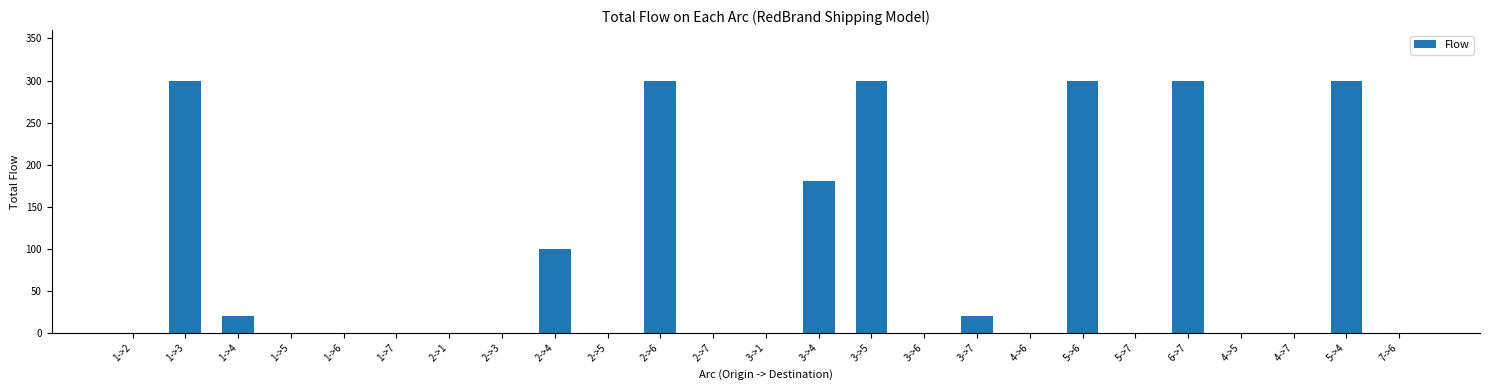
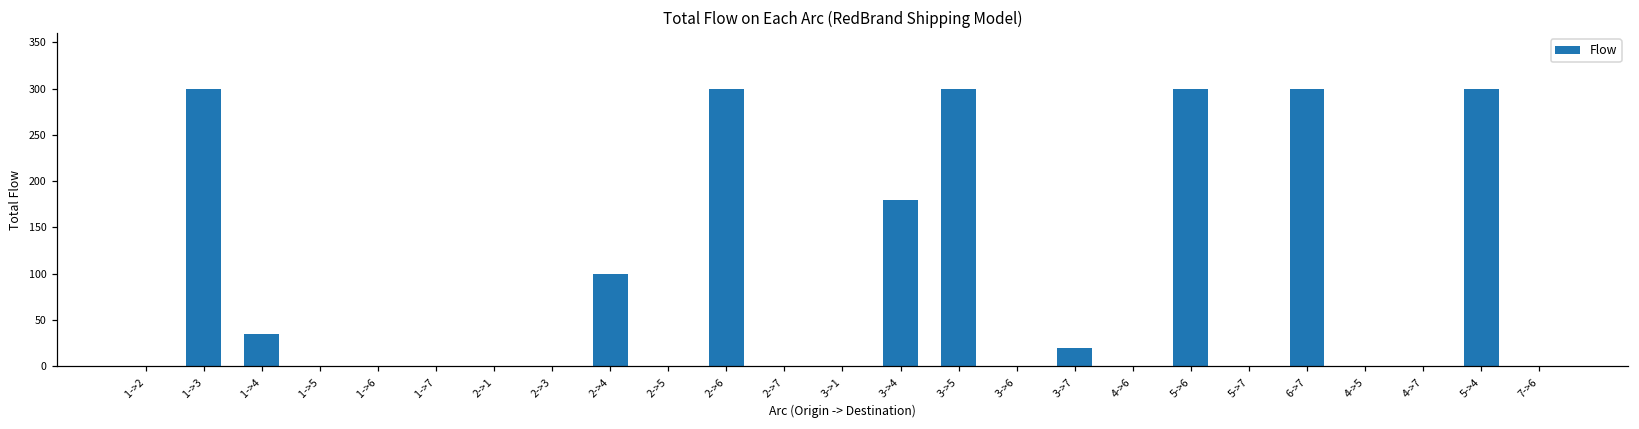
  {
    "1->2": 0,
    "1->3": 300,
-   "1->4": 20,
+   "1->4": 40,
    "1->5": 0,
    "1->6": 0,
    "1->7": 0,
    "2->1": 0,
    "2->3": 0,
    "2->4": 100,
    "2->5": 0,
    "2->6": 300,
    "2->7": 0,
    "3->1": 0,
    "3->4": 180,
    "3->5": 300,
    "3->6": 0,
    "3->7": 20,
    "4->6": 0,
    "5->6": 300,
    "5->7": 0,
    "6->7": 300,
    "4->5": 0,
    "4->7": 0,
    "5->4": 300,
    "7->6": 0
  }
